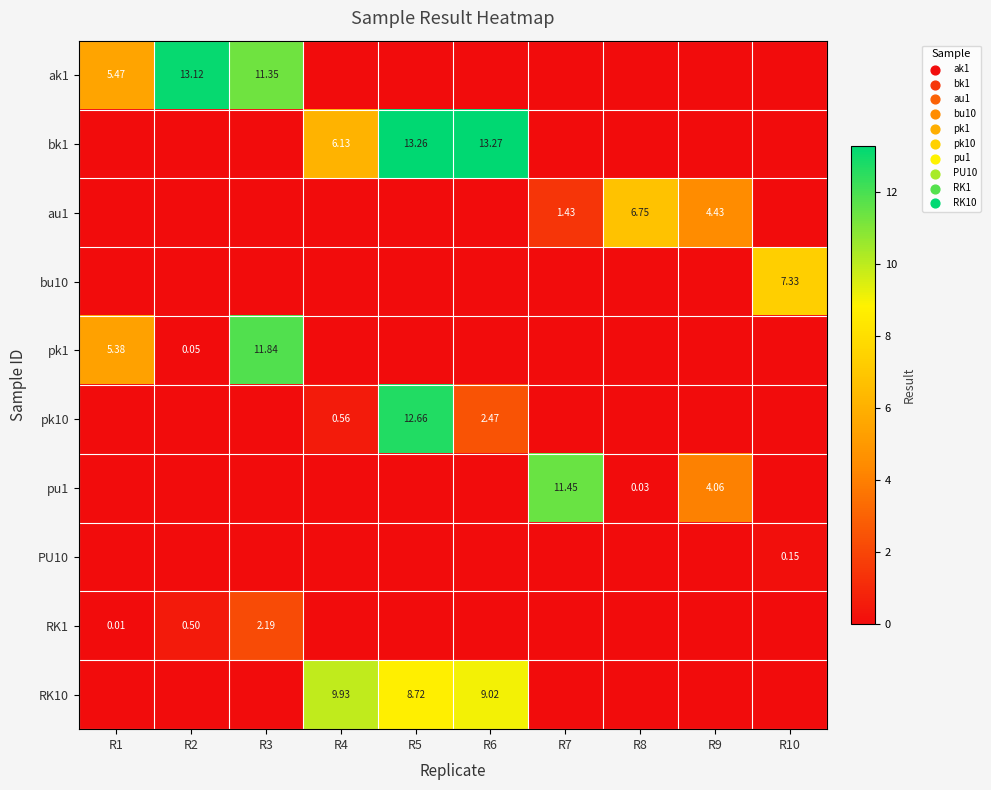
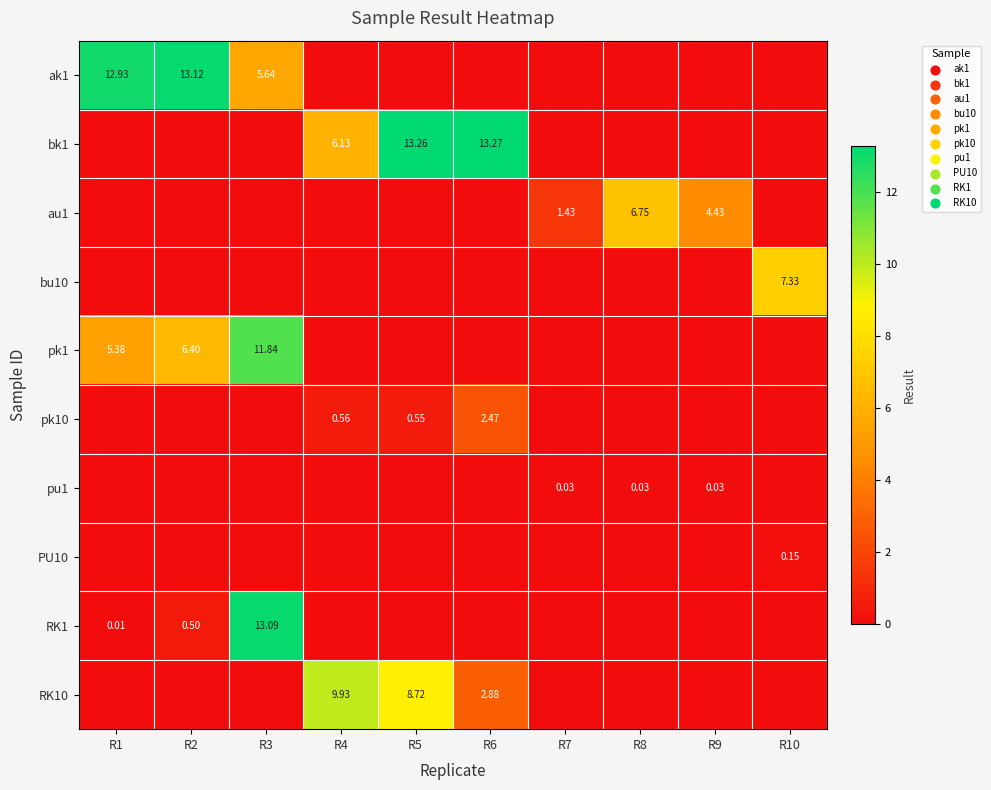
  {
    "ak1": {
-     "R1": 5.47,
+     "R1": 12.93,
      "R2": 13.12,
-     "R3": 11.35
+     "R3": 5.64
    },
    "bk1": {
      "R4": 6.13,
      "R5": 13.26,
      "R6": 13.27
    },
    "au1": {
      "R7": 1.43,
      "R8": 6.75,
      "R9": 4.43
    },
    "bu10": {
      "R10": 7.33
    },
    "pk1": {
      "R1": 5.38,
-     "R2": 0.05,
+     "R2": 6.40,
      "R3": 11.84
    },
    "pk10": {
      "R4": 0.56,
-     "R5": 12.66,
+     "R5": 0.55,
      "R6": 2.47
    },
    "pu1": {
-     "R7": 11.45,
+     "R7": 0.03,
      "R8": 0.03,
-     "R9": 4.06
+     "R9": 0.03
    },
    "PU10": {
      "R10": 0.15
    },
    "RK1": {
      "R1": 0.01,
      "R2": 0.50,
-     "R3": 2.19
+     "R3": 13.09
    },
    "RK10": {
      "R4": 9.93,
      "R5": 8.72,
-     "R6": 9.02
+     "R6": 2.88
    }
  }
